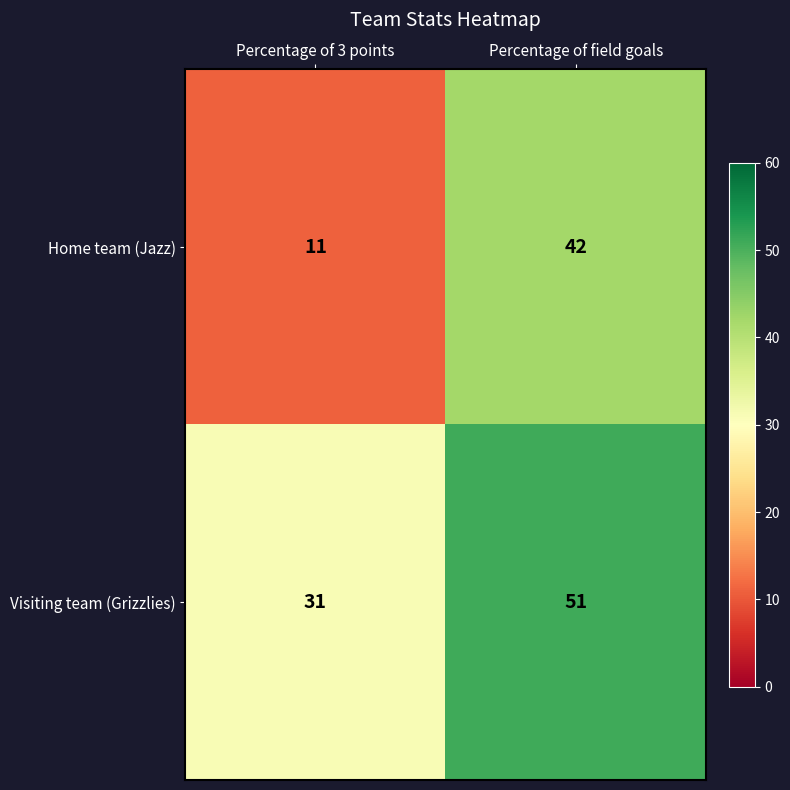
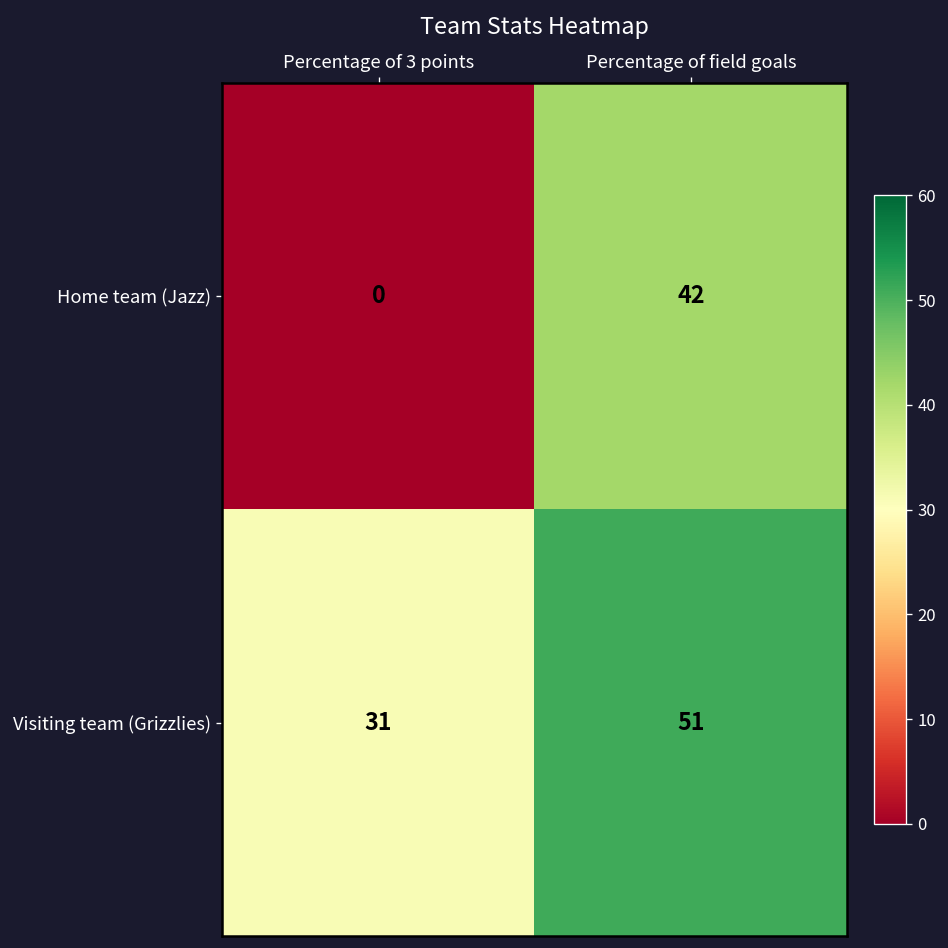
  {
    "Home team (Jazz)": {
-     "Percentage of 3 points": 11,
+     "Percentage of 3 points": 0,
      "Percentage of field goals": 42
    },
    "Visiting team (Grizzlies)": {
      "Percentage of 3 points": 31,
      "Percentage of field goals": 51
    }
  }
